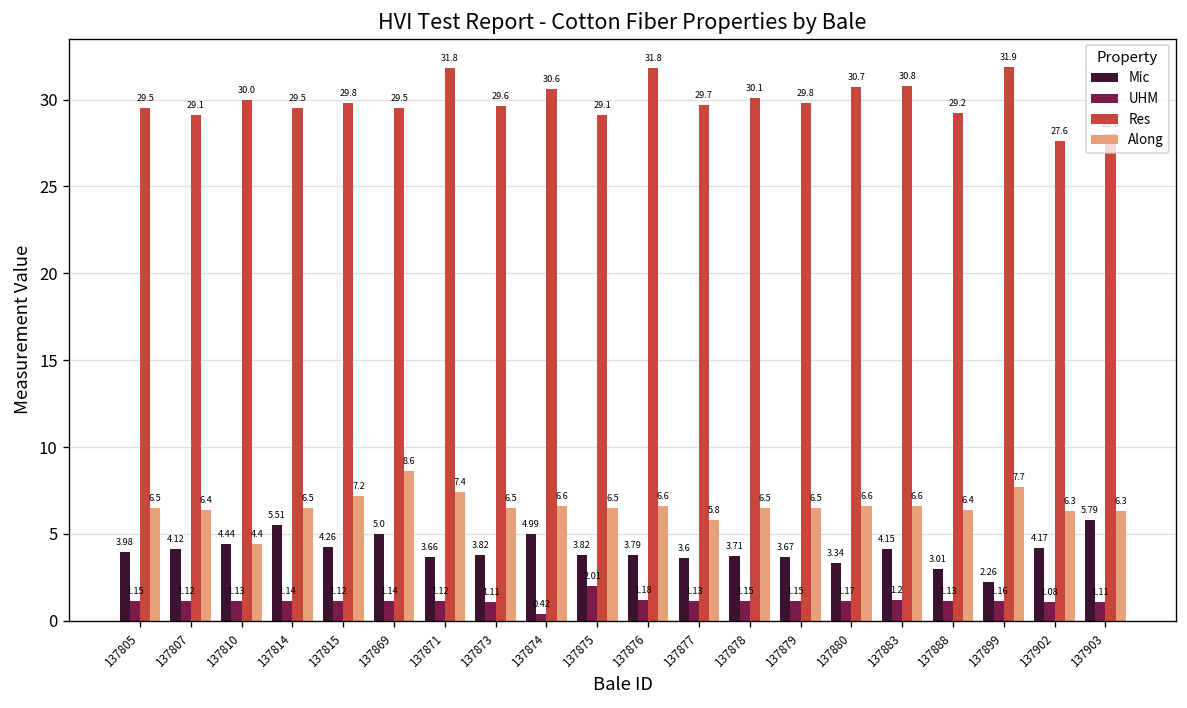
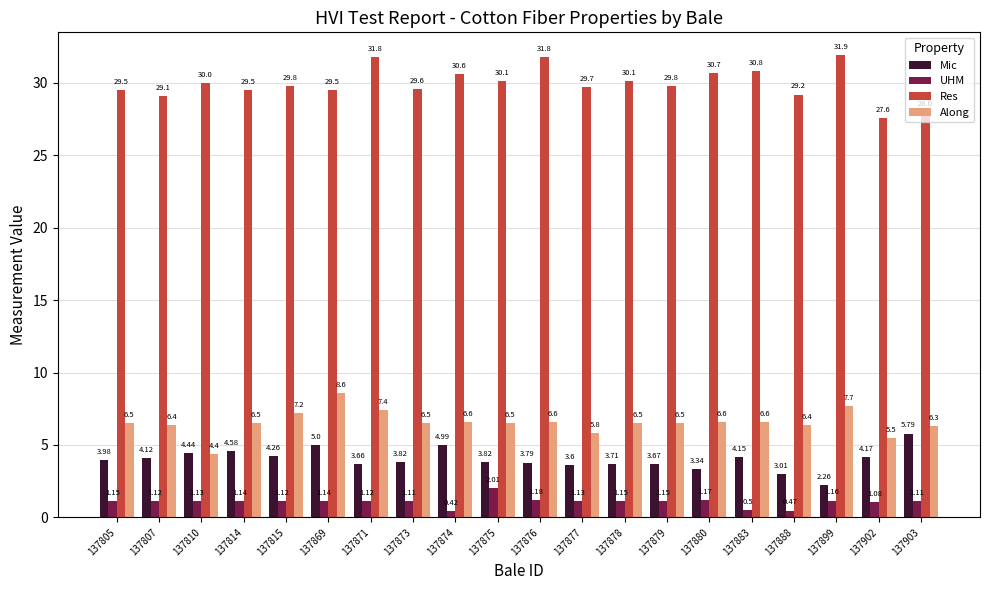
  {
    "Mic": {
      "137805": 3.98,
      "137807": 4.12,
      "137810": 4.44,
-     "137814": 5.51,
+     "137814": 4.58,
      "137815": 4.26,
      "137869": 5.0,
      "137871": 3.66,
      "137873": 3.82,
      "137874": 4.99,
      "137875": 3.82,
      "137876": 3.79,
      "137877": 3.6,
      "137878": 3.71,
      "137879": 3.67,
      "137880": 3.34,
      "137883": 4.15,
      "137888": 3.01,
      "137899": 2.26,
      "137902": 4.17,
      "137903": 5.79
    },
    "UHM": {
      "137805": 1.15,
      "137807": 1.12,
      "137810": 1.13,
      "137814": 1.14,
      "137815": 1.12,
      "137869": 1.14,
      "137871": 1.12,
      "137873": 1.11,
      "137874": 0.42,
      "137875": 2.01,
      "137876": 1.18,
      "137877": 1.13,
      "137878": 1.15,
      "137879": 1.15,
      "137880": 1.17,
-     "137883": 1.2,
-     "137888": 1.13,
+     "137883": 0.5,
+     "137888": 0.47,
      "137899": 1.16,
      "137902": 1.08,
      "137903": 1.11
    },
    "Res": {
      "137805": 29.5,
      "137807": 29.1,
      "137810": 30.0,
      "137814": 29.5,
      "137815": 29.8,
      "137869": 29.5,
      "137871": 31.8,
      "137873": 29.6,
      "137874": 30.6,
-     "137875": 29.1,
+     "137875": 30.1,
      "137876": 31.8,
      "137877": 29.7,
      "137878": 30.1,
      "137879": 29.8,
      "137880": 30.7,
      "137883": 30.8,
      "137888": 29.2,
      "137899": 31.9,
      "137902": 27.6
    },
    "Along": {
      "137805": 6.5,
      "137807": 6.4,
      "137810": 4.4,
      "137814": 6.5,
      "137815": 7.2,
      "137869": 8.6,
      "137871": 7.4,
      "137873": 6.5,
      "137874": 6.6,
      "137875": 6.5,
      "137876": 6.6,
      "137877": 5.8,
      "137878": 6.5,
      "137879": 6.5,
      "137880": 6.6,
      "137883": 6.6,
      "137888": 6.4,
      "137899": 7.7,
-     "137902": 6.3,
+     "137902": 5.5,
      "137903": 6.3
    }
  }
